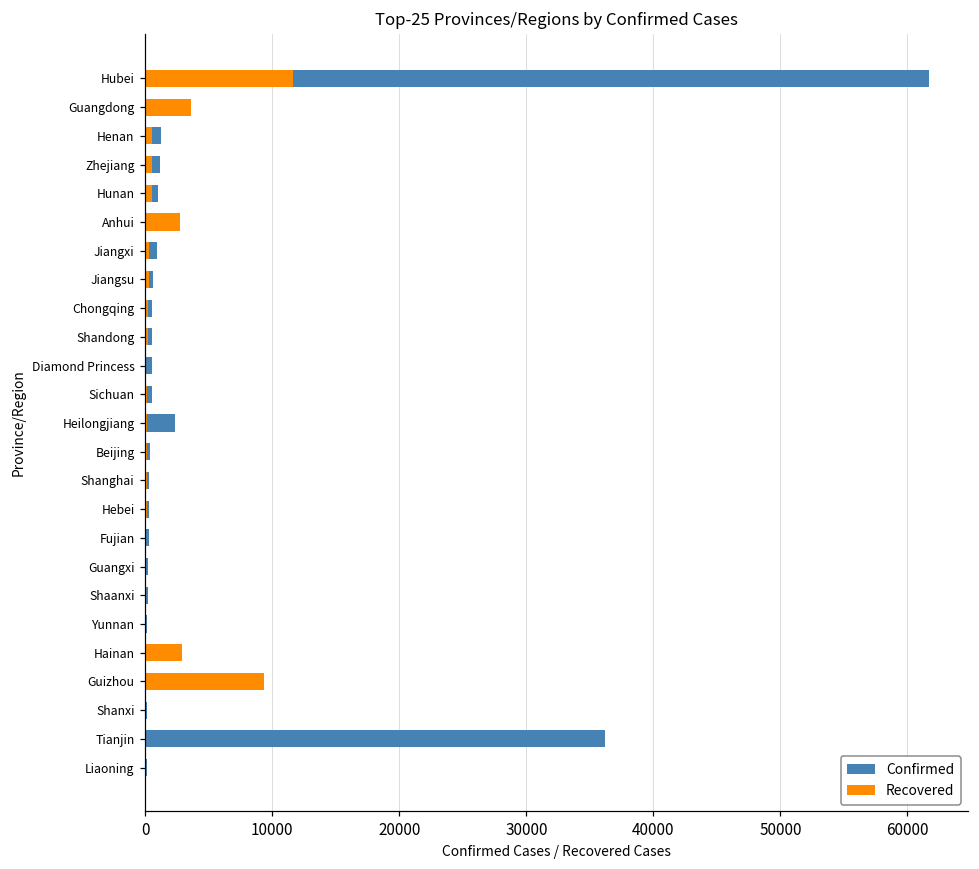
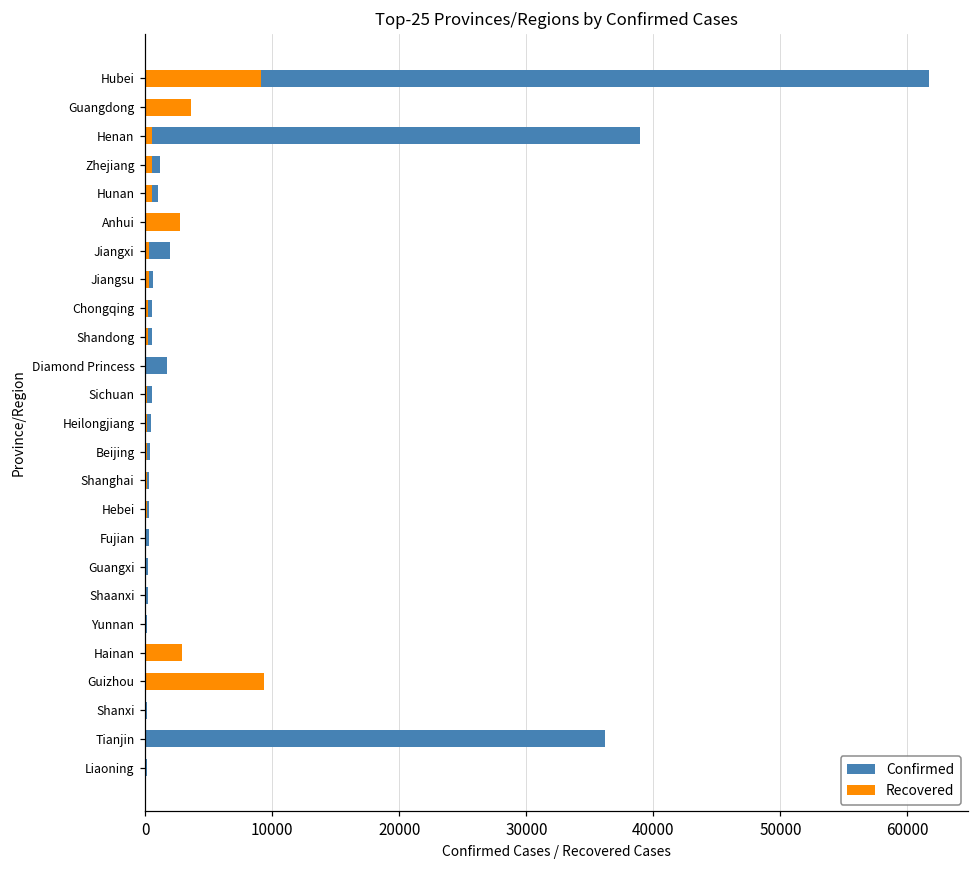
  {
    "Confirmed": {
      "Hubei": 61700,
-     "Henan": 1300,
+     "Henan": 39000,
      "Zhejiang": 1200,
      "Hunan": 1000,
-     "Jiangxi": 900,
+     "Jiangxi": 2000,
      "Jiangsu": 600,
      "Chongqing": 600,
      "Shandong": 500,
-     "Diamond Princess": 500,
+     "Diamond Princess": 1700,
      "Sichuan": 500,
-     "Heilongjiang": 2300,
+     "Heilongjiang": 500,
      "Beijing": 400,
      "Shanghai": 300,
      "Hebei": 300,
      "Fujian": 300,
      "Guangxi": 200,
      "Shaanxi": 200,
      "Tianjin": 36200
    },
    "Recovered": {
-     "Hubei": 11600,
+     "Hubei": 9100,
      "Guangdong": 3600,
      "Anhui": 2700,
      "Diamond Princess": 0,
      "Hainan": 2900,
      "Guizhou": 9300
    }
  }
